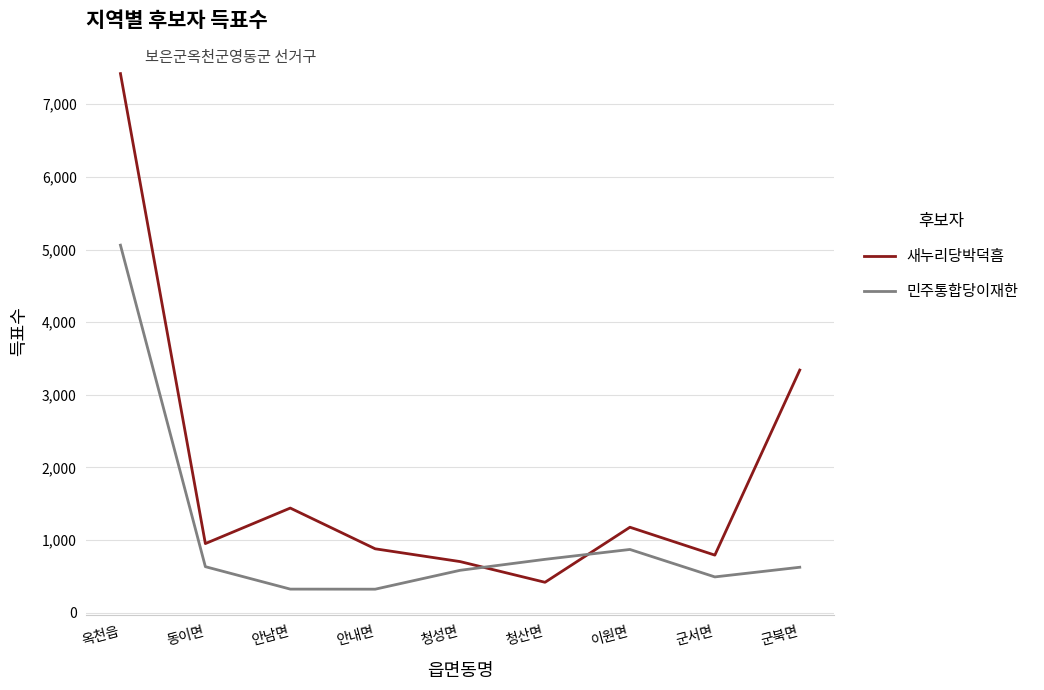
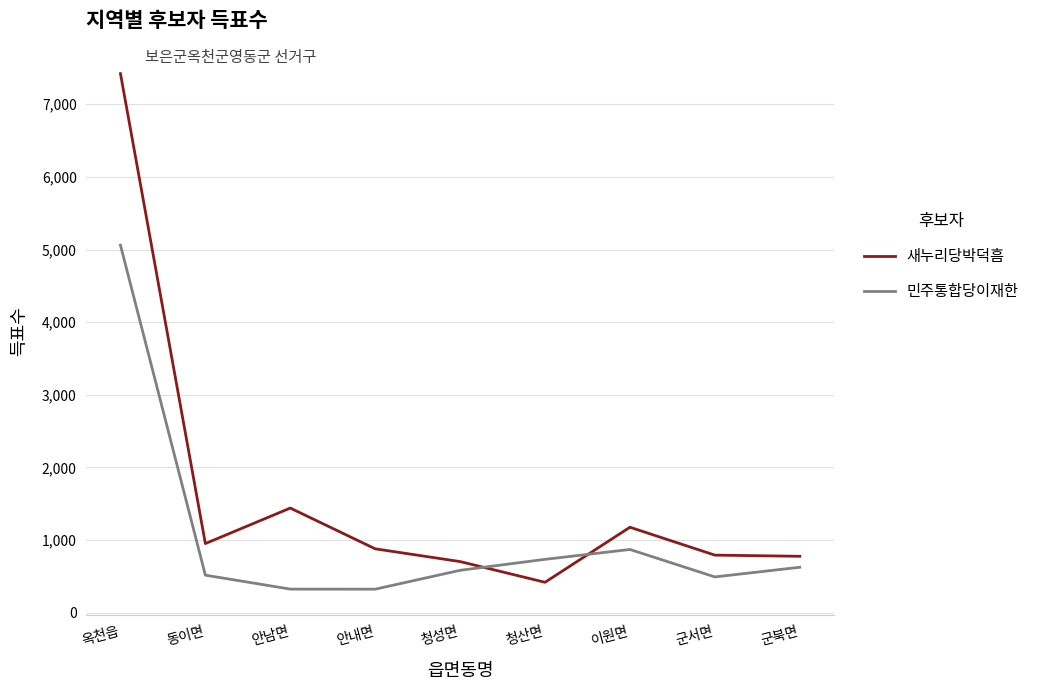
  {
    "새누리당박덕흠": {
      "옥천읍": "7,400",
      "동이면": "1,000",
      "안남면": "1,400",
      "안내면": "900",
      "청성면": "700",
      "청산면": "400",
      "이원면": "1,200",
      "군서면": "800",
-     "군북면": "3,300"
+     "군북면": "800"
    },
    "민주통합당이재한": {
      "옥천읍": "5,100",
-     "동이면": "600",
+     "동이면": "500",
      "안남면": "300",
      "안내면": "300",
      "청성면": "600",
      "청산면": "700",
      "이원면": "900",
      "군서면": "500",
      "군북면": "600"
    }
  }
